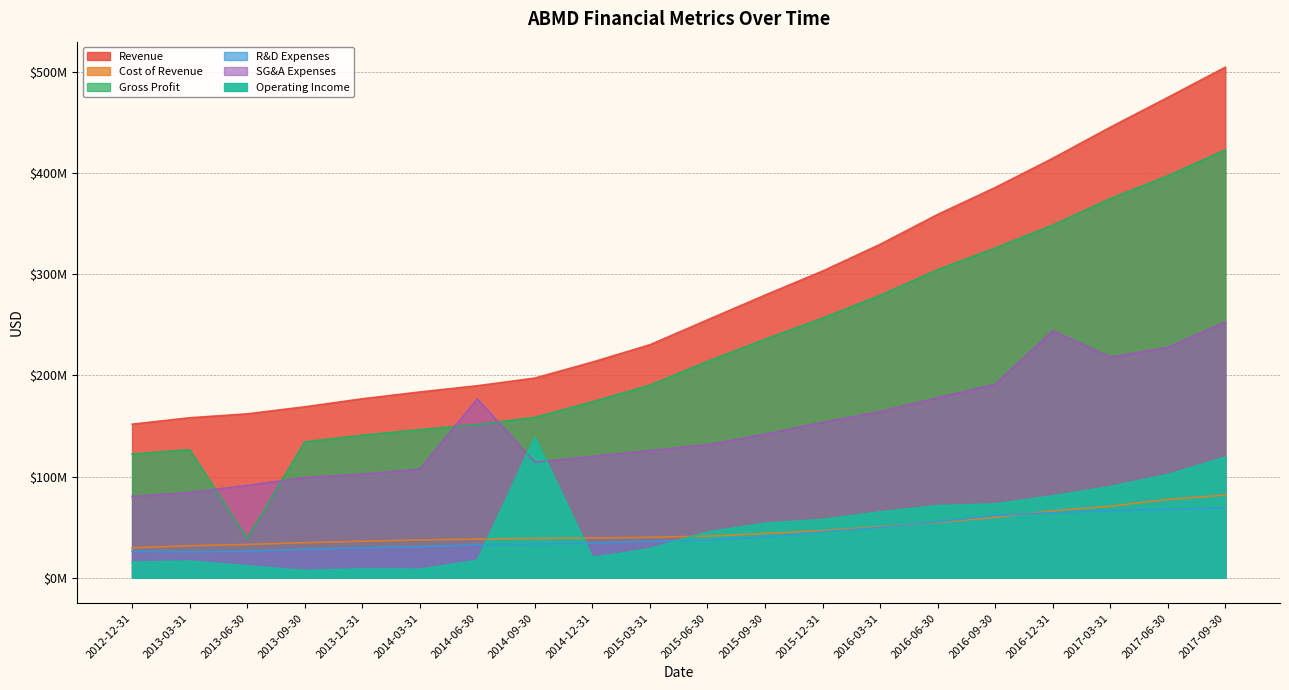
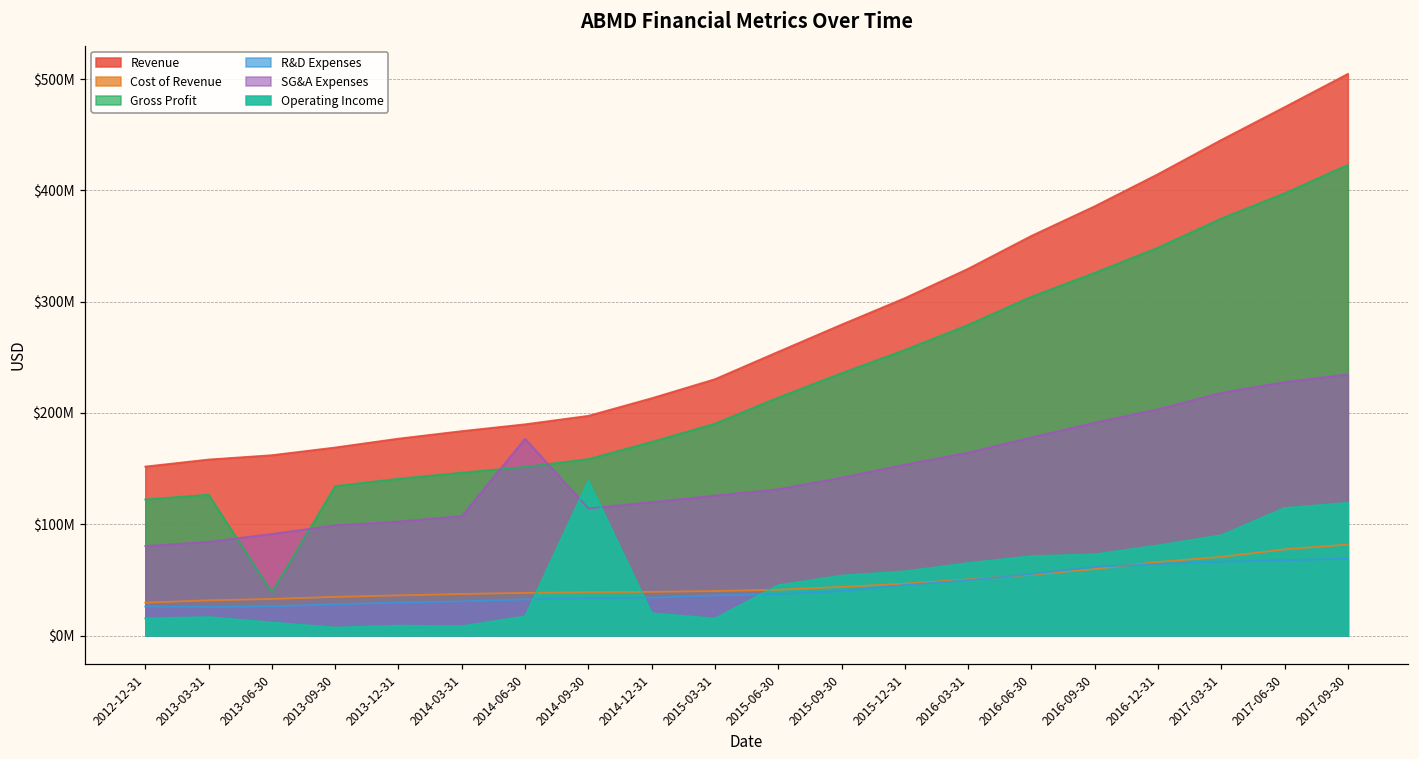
  {
    "Gross Profit": {
      "2012-12-31": "$122000000",
      "2013-03-31": "$127000000",
      "2013-06-30": "$39000000",
      "2013-09-30": "$134000000",
      "2013-12-31": "$141000000",
      "2014-03-31": "$146000000",
      "2014-06-30": "$151000000",
      "2014-09-30": "$159000000",
      "2014-12-31": "$174000000",
      "2015-03-31": "$190000000",
      "2015-06-30": "$214000000",
      "2015-09-30": "$236000000",
      "2015-12-31": "$257000000",
      "2016-03-31": "$279000000",
      "2016-06-30": "$304000000",
      "2016-09-30": "$326000000",
      "2016-12-31": "$349000000",
      "2017-03-31": "$375000000",
      "2017-06-30": "$397000000",
      "2017-09-30": "$423000000"
    },
    "R&D Expenses": {
      "2012-12-31": "$26000000",
      "2013-03-31": "$26000000",
      "2013-06-30": "$26000000",
      "2013-09-30": "$28000000",
      "2013-12-31": "$30000000",
      "2014-03-31": "$31000000",
      "2014-06-30": "$32000000",
      "2014-09-30": "$33000000",
      "2014-12-31": "$34000000",
      "2015-03-31": "$36000000",
      "2015-06-30": "$37000000",
      "2015-09-30": "$40000000",
      "2017-03-31": "$66000000",
      "2017-06-30": "$68000000",
      "2017-09-30": "$69000000"
    },
    "SG&A Expenses": {
      "2012-12-31": "$80000000",
      "2013-03-31": "$84000000",
      "2013-06-30": "$91000000",
      "2013-09-30": "$99000000",
      "2013-12-31": "$102000000",
      "2014-03-31": "$107000000",
      "2014-06-30": "$177000000",
      "2014-09-30": "$114000000",
      "2014-12-31": "$120000000",
      "2015-03-31": "$126000000",
      "2015-06-30": "$131000000",
      "2015-09-30": "$142000000",
      "2015-12-31": "$154000000",
      "2016-03-31": "$164000000",
      "2016-06-30": "$178000000",
      "2016-09-30": "$191000000",
-     "2016-12-31": "$244000000",
+     "2016-12-31": "$203000000",
      "2017-03-31": "$218000000",
      "2017-06-30": "$228000000",
-     "2017-09-30": "$253000000"
+     "2017-09-30": "$235000000"
    },
    "Operating Income": {
      "2012-12-31": "$15000000",
      "2013-03-31": "$17000000",
      "2013-06-30": "$12000000",
      "2013-09-30": "$7000000",
      "2013-12-31": "$9000000",
      "2014-03-31": "$8000000",
      "2014-06-30": "$17000000",
      "2014-09-30": "$139000000",
      "2014-12-31": "$20000000",
-     "2015-03-31": "$29000000",
+     "2015-03-31": "$15000000",
      "2015-06-30": "$45000000",
      "2015-09-30": "$54000000",
      "2015-12-31": "$58000000",
      "2016-03-31": "$65000000",
      "2016-06-30": "$71000000",
      "2016-09-30": "$73000000",
      "2016-12-31": "$81000000",
      "2017-03-31": "$90000000",
-     "2017-06-30": "$102000000",
+     "2017-06-30": "$115000000",
      "2017-09-30": "$119000000"
    }
  }
